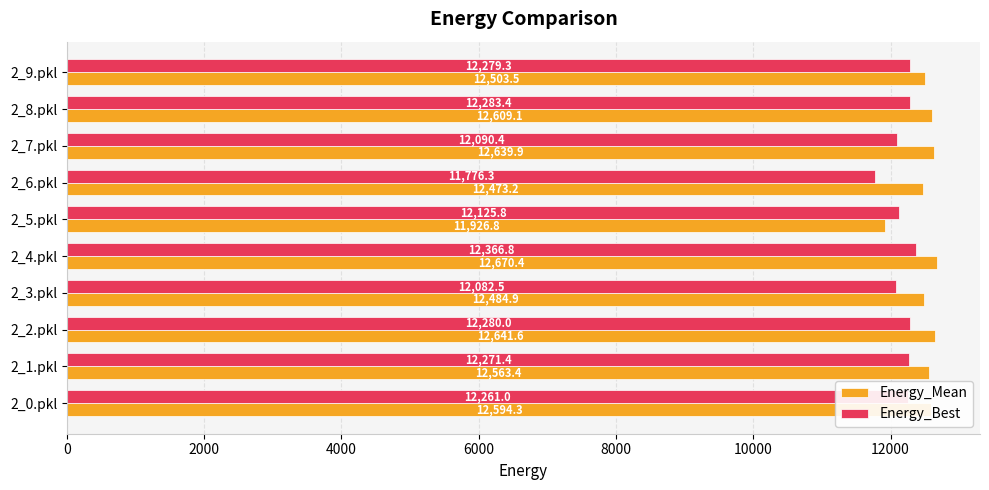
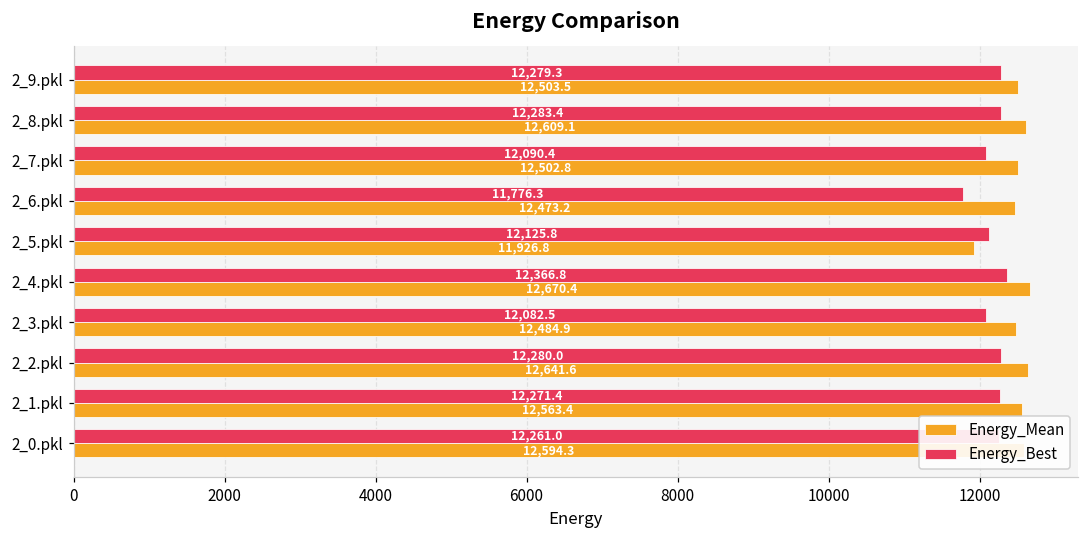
  {
    "Energy_Mean": {
      "2_9.pkl": "12,503.5",
      "2_8.pkl": "12,609.1",
-     "2_7.pkl": "12,639.9",
+     "2_7.pkl": "12,502.8",
      "2_6.pkl": "12,473.2",
      "2_5.pkl": "11,926.8",
      "2_4.pkl": "12,670.4",
      "2_3.pkl": "12,484.9",
      "2_2.pkl": "12,641.6",
      "2_1.pkl": "12,563.4"
    },
    "Energy_Best": {
      "2_9.pkl": "12,279.3",
      "2_8.pkl": "12,283.4",
      "2_7.pkl": "12,090.4",
      "2_6.pkl": "11,776.3",
      "2_5.pkl": "12,125.8",
      "2_4.pkl": "12,366.8",
      "2_3.pkl": "12,082.5",
      "2_2.pkl": "12,280.0",
      "2_1.pkl": "12,271.4"
    }
  }
